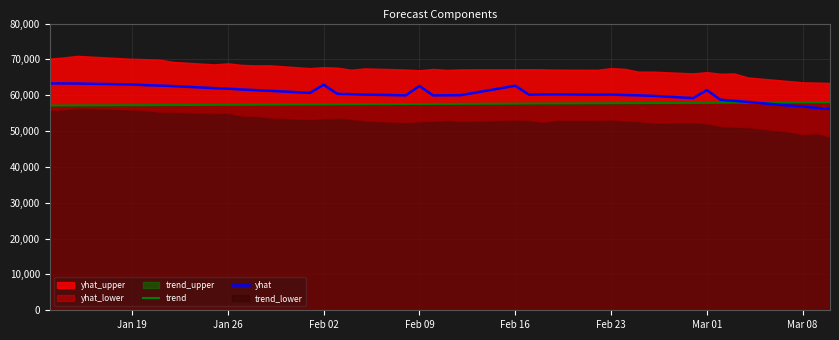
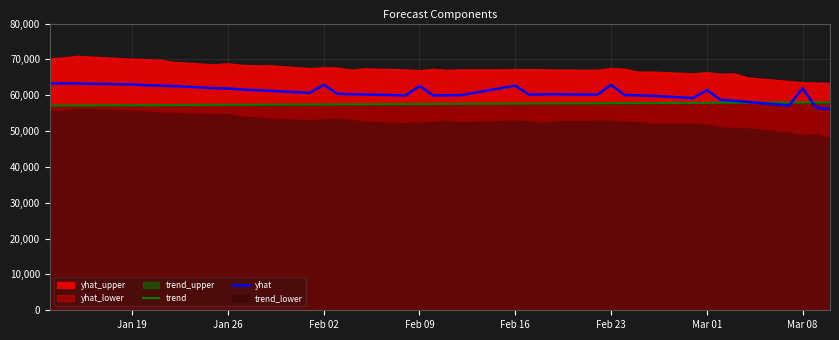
  {
    "trend_lower": {
      "Jan 19": "57,000",
      "Jan 26": "57,000",
      "Feb 02": "57,000",
      "Feb 09": "58,000",
      "Feb 16": "58,000",
      "Feb 23": "58,000",
      "Mar 01": "58,000",
      "Mar 08": "58,000"
    },
    "yhat": {
      "Jan 19": "63,000",
      "Jan 26": "62,000",
      "Feb 02": "63,000",
      "Feb 09": "63,000",
      "Feb 16": "63,000",
-     "Feb 23": "60,000",
+     "Feb 23": "63,000",
      "Mar 01": "61,000",
-     "Mar 08": "57,000"
+     "Mar 08": "62,000"
    }
  }
